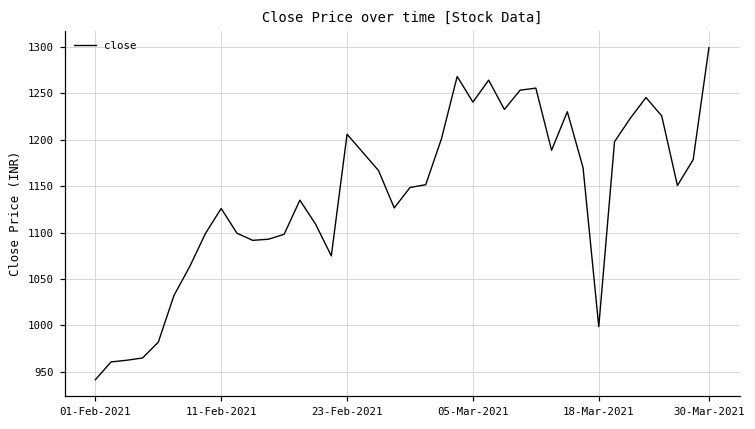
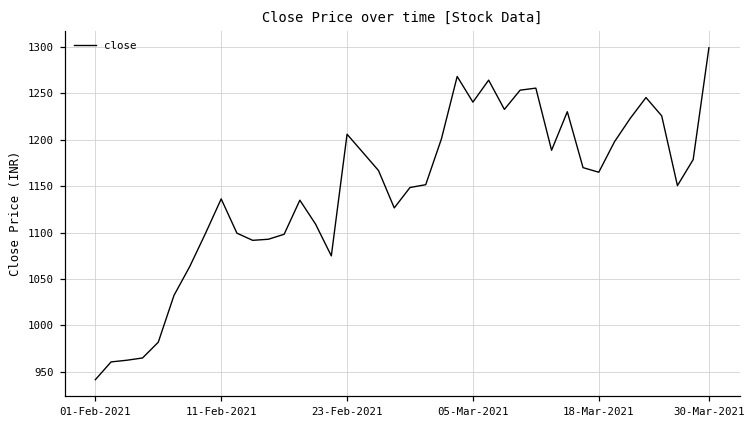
  {
    "01-Feb-2021": 940,
-   "11-Feb-2021": 1130,
+   "11-Feb-2021": 1140,
    "23-Feb-2021": 1210,
    "05-Mar-2021": 1240,
-   "18-Mar-2021": 1000,
+   "18-Mar-2021": 1160,
    "30-Mar-2021": 1300
  }
